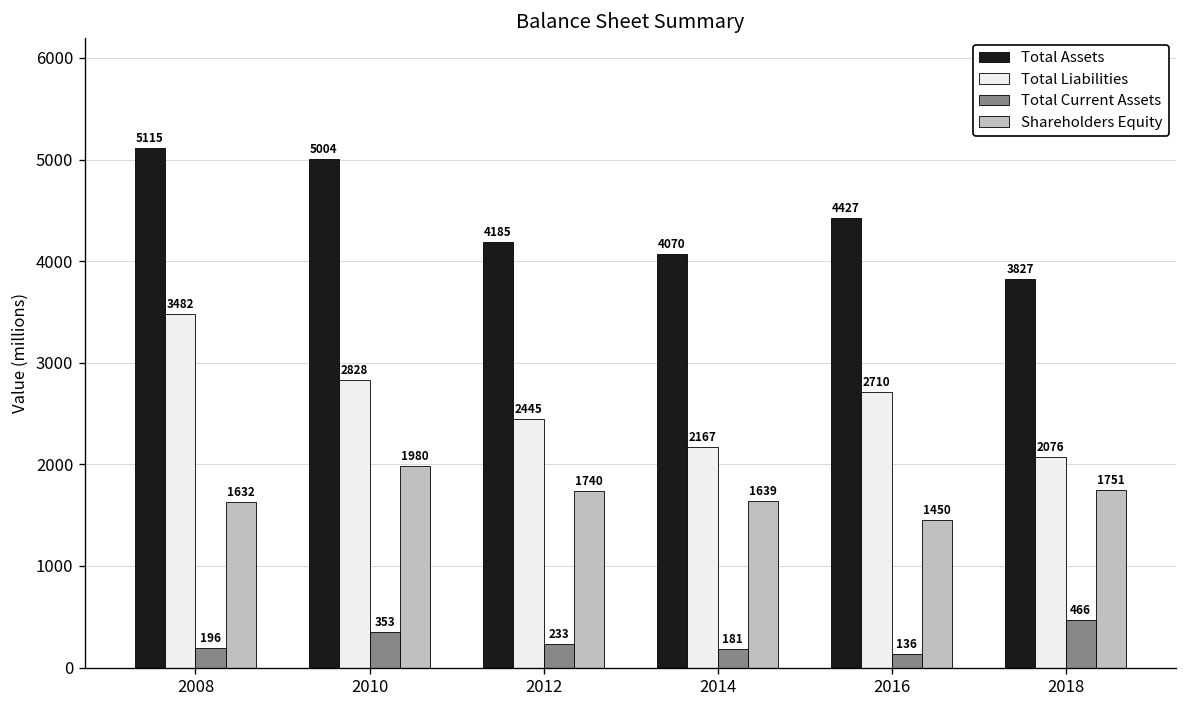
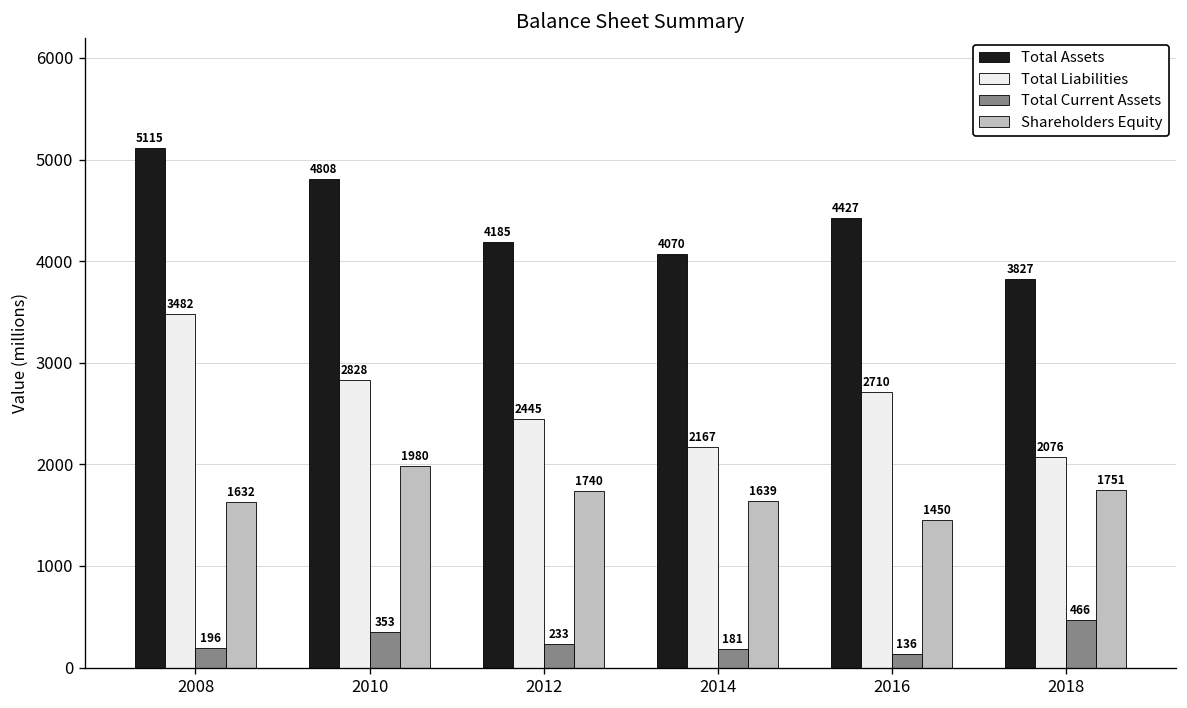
  {
    "Total Assets": {
      "2008": 5115,
-     "2010": 5004,
+     "2010": 4808,
      "2012": 4185,
      "2014": 4070,
      "2016": 4427,
      "2018": 3827
    },
    "Total Liabilities": {
      "2008": 3482,
      "2010": 2828,
      "2012": 2445,
      "2014": 2167,
      "2016": 2710,
      "2018": 2076
    },
    "Total Current Assets": {
      "2008": 196,
      "2010": 353,
      "2012": 233,
      "2014": 181,
      "2016": 136,
      "2018": 466
    },
    "Shareholders Equity": {
      "2008": 1632,
      "2010": 1980,
      "2012": 1740,
      "2014": 1639,
      "2016": 1450,
      "2018": 1751
    }
  }
